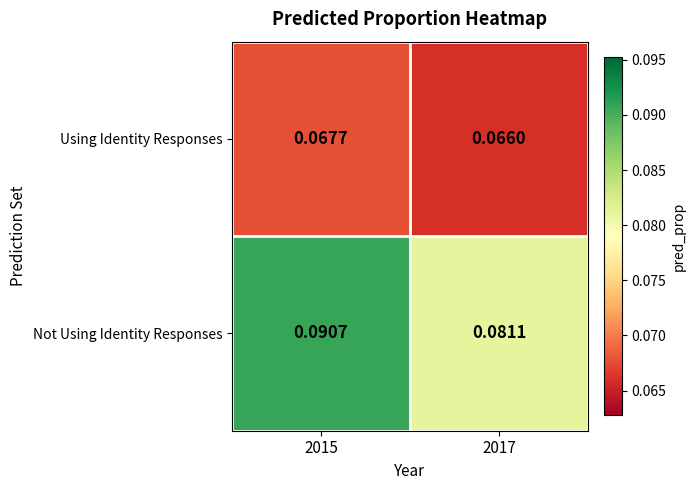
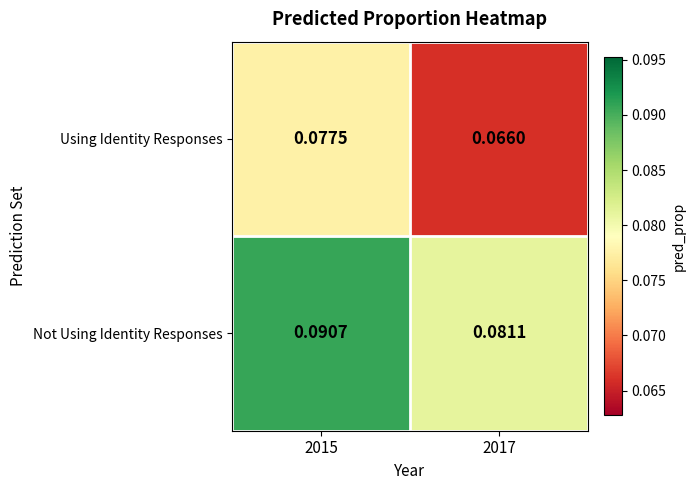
  {
    "Using Identity Responses": {
-     "2015": 0.0677,
+     "2015": 0.0775,
      "2017": 0.0660
    },
    "Not Using Identity Responses": {
      "2015": 0.0907,
      "2017": 0.0811
    }
  }
